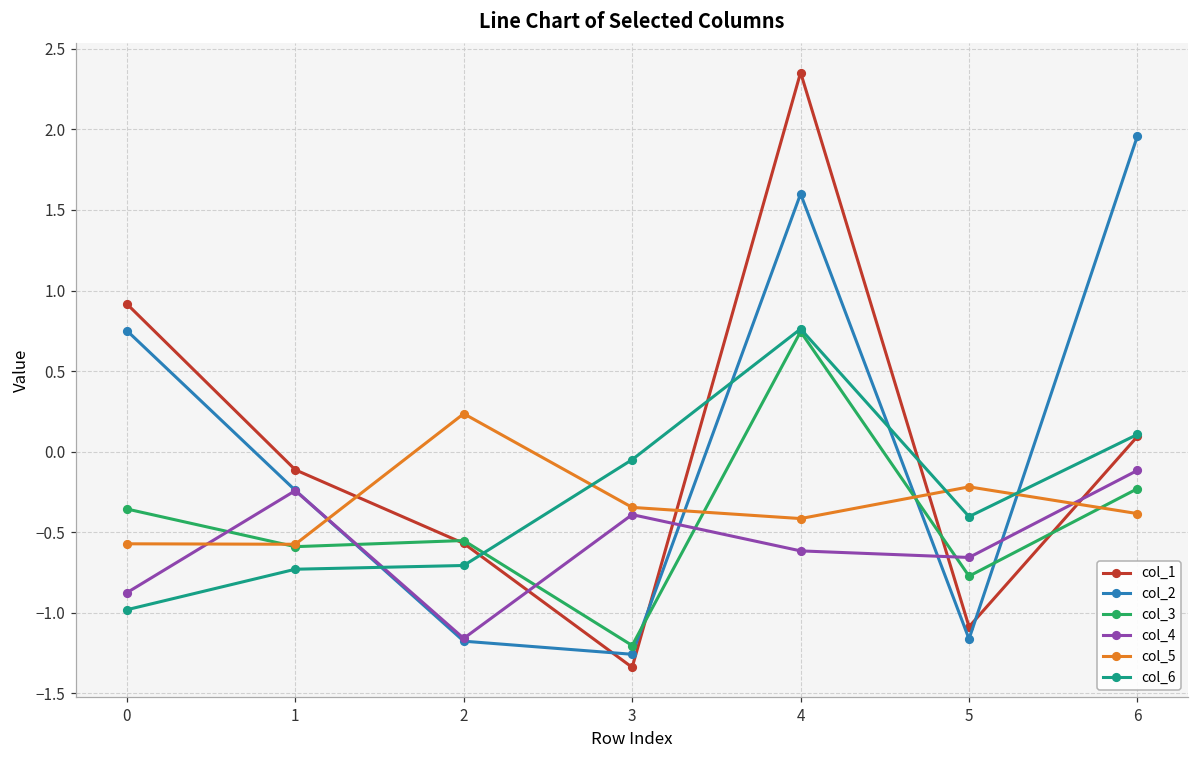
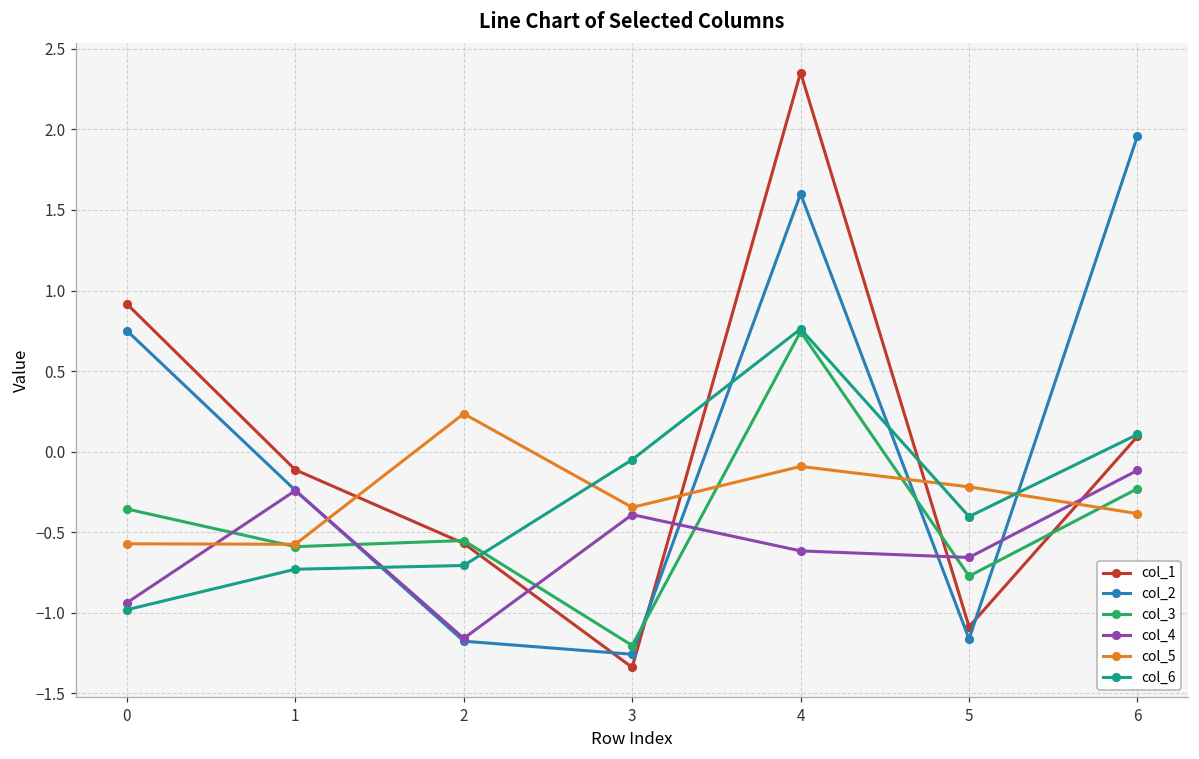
  {
    "col_1": {
      "0": 0.92,
      "1": -0.11,
      "2": -0.57,
      "3": -1.34,
      "4": 2.35,
      "5": -1.09
    },
    "col_2": {
      "0": 0.75,
      "3": -1.26,
      "4": 1.60,
      "5": -1.16,
      "6": 1.96
    },
    "col_4": {
-     "0": -0.87,
+     "0": -0.94,
      "3": -0.39,
      "4": -0.62,
      "5": -0.66,
      "6": -0.12
    },
    "col_5": {
      "0": -0.57,
      "2": 0.24,
      "3": -0.35,
-     "4": -0.41,
+     "4": -0.09,
      "5": -0.22,
      "6": -0.38
    }
  }
